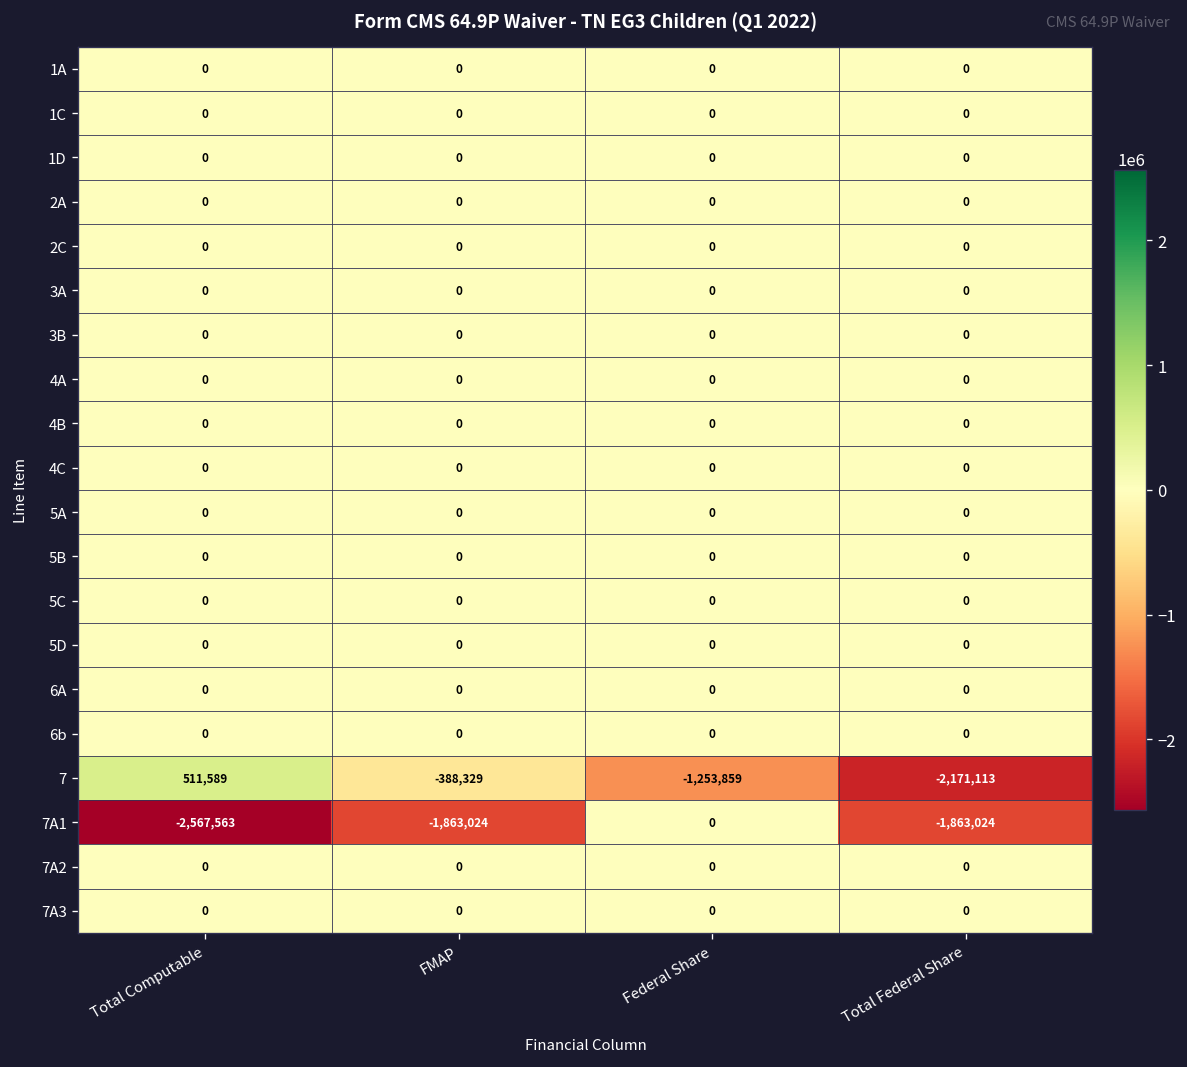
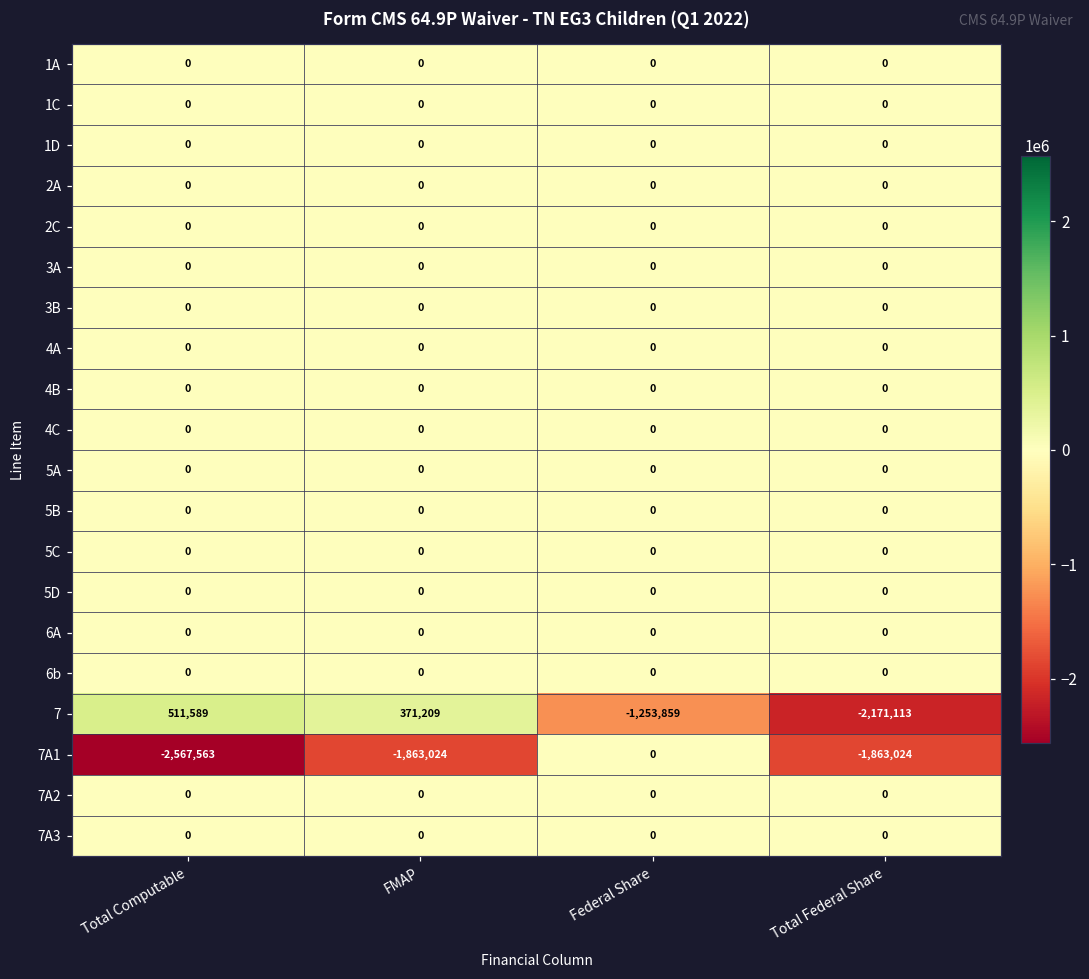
  {
    "1A": {
      "Total Computable": "0",
      "FMAP": "0",
      "Federal Share": "0",
      "Total Federal Share": "0"
    },
    "1C": {
      "Total Computable": "0",
      "FMAP": "0",
      "Federal Share": "0",
      "Total Federal Share": "0"
    },
    "1D": {
      "Total Computable": "0",
      "FMAP": "0",
      "Federal Share": "0",
      "Total Federal Share": "0"
    },
    "2A": {
      "Total Computable": "0",
      "FMAP": "0",
      "Federal Share": "0",
      "Total Federal Share": "0"
    },
    "2C": {
      "Total Computable": "0",
      "FMAP": "0",
      "Federal Share": "0",
      "Total Federal Share": "0"
    },
    "3A": {
      "Total Computable": "0",
      "FMAP": "0",
      "Federal Share": "0",
      "Total Federal Share": "0"
    },
    "3B": {
      "Total Computable": "0",
      "FMAP": "0",
      "Federal Share": "0",
      "Total Federal Share": "0"
    },
    "4A": {
      "Total Computable": "0",
      "FMAP": "0",
      "Federal Share": "0",
      "Total Federal Share": "0"
    },
    "4B": {
      "Total Computable": "0",
      "FMAP": "0",
      "Federal Share": "0",
      "Total Federal Share": "0"
    },
    "4C": {
      "Total Computable": "0",
      "FMAP": "0",
      "Federal Share": "0",
      "Total Federal Share": "0"
    },
    "5A": {
      "Total Computable": "0",
      "FMAP": "0",
      "Federal Share": "0",
      "Total Federal Share": "0"
    },
    "5B": {
      "Total Computable": "0",
      "FMAP": "0",
      "Federal Share": "0",
      "Total Federal Share": "0"
    },
    "5C": {
      "Total Computable": "0",
      "FMAP": "0",
      "Federal Share": "0",
      "Total Federal Share": "0"
    },
    "5D": {
      "Total Computable": "0",
      "FMAP": "0",
      "Federal Share": "0",
      "Total Federal Share": "0"
    },
    "6A": {
      "Total Computable": "0",
      "FMAP": "0",
      "Federal Share": "0",
      "Total Federal Share": "0"
    },
    "6b": {
      "Total Computable": "0",
      "FMAP": "0",
      "Federal Share": "0",
      "Total Federal Share": "0"
    },
    "7": {
      "Total Computable": "511,589",
-     "FMAP": "-388,329",
+     "FMAP": "371,209",
      "Federal Share": "-1,253,859",
      "Total Federal Share": "-2,171,113"
    },
    "7A1": {
      "Total Computable": "-2,567,563",
      "FMAP": "-1,863,024",
      "Federal Share": "0",
      "Total Federal Share": "-1,863,024"
    },
    "7A2": {
      "Total Computable": "0",
      "FMAP": "0",
      "Federal Share": "0",
      "Total Federal Share": "0"
    },
    "7A3": {
      "Total Computable": "0",
      "FMAP": "0",
      "Federal Share": "0",
      "Total Federal Share": "0"
    }
  }
